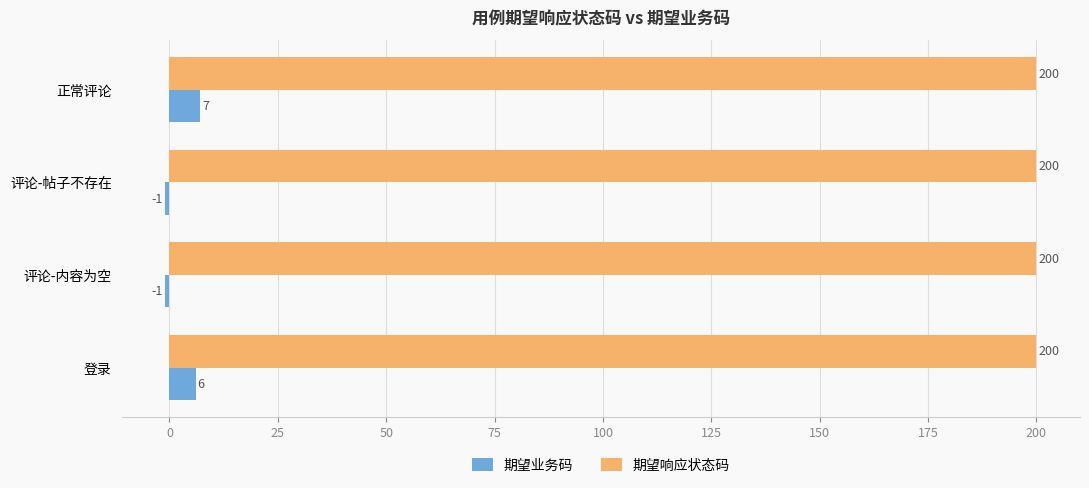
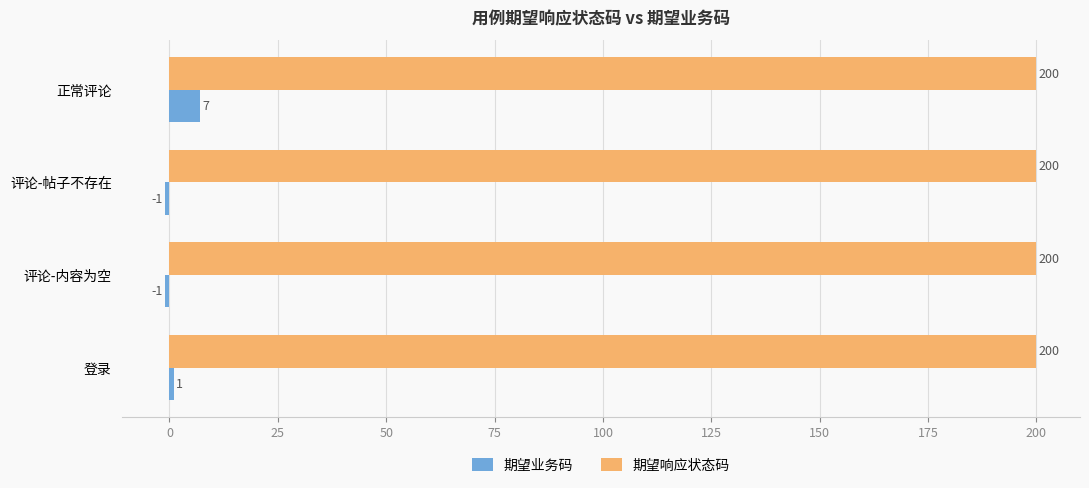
  {
    "期望业务码": {
      "正常评论": 7,
      "评论-帖子不存在": -1,
      "评论-内容为空": -1,
-     "登录": 6
+     "登录": 1
    },
    "期望响应状态码": {
      "正常评论": 200,
      "评论-帖子不存在": 200,
      "评论-内容为空": 200,
      "登录": 200
    }
  }
